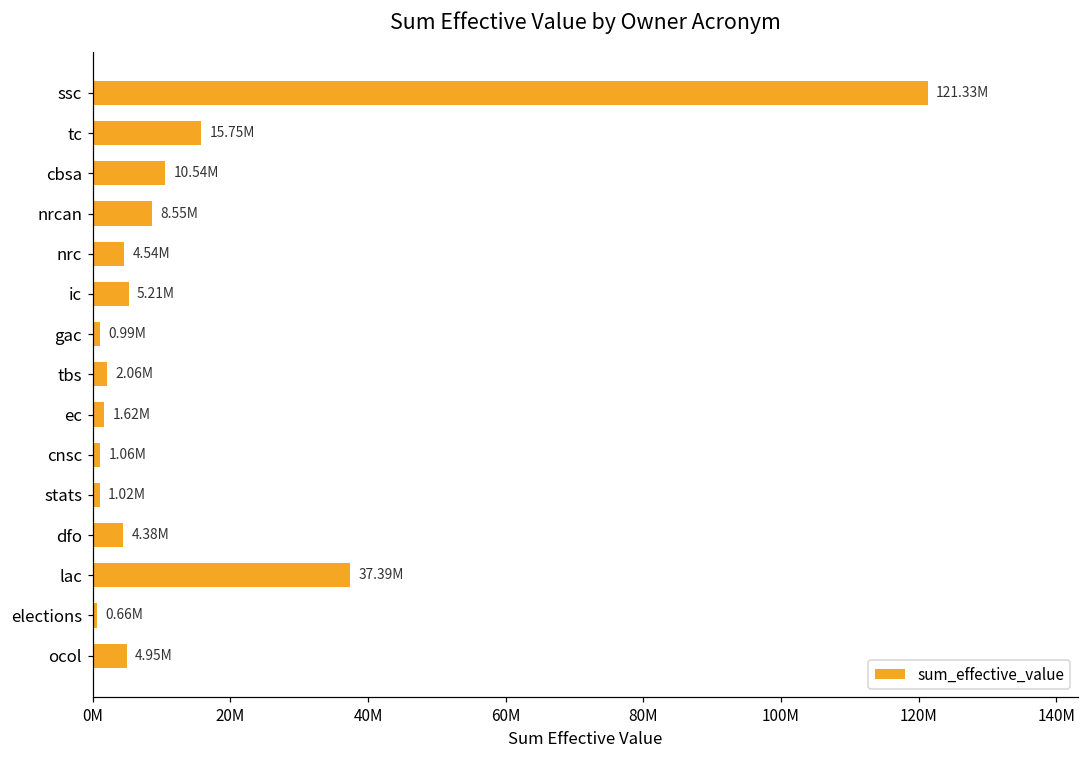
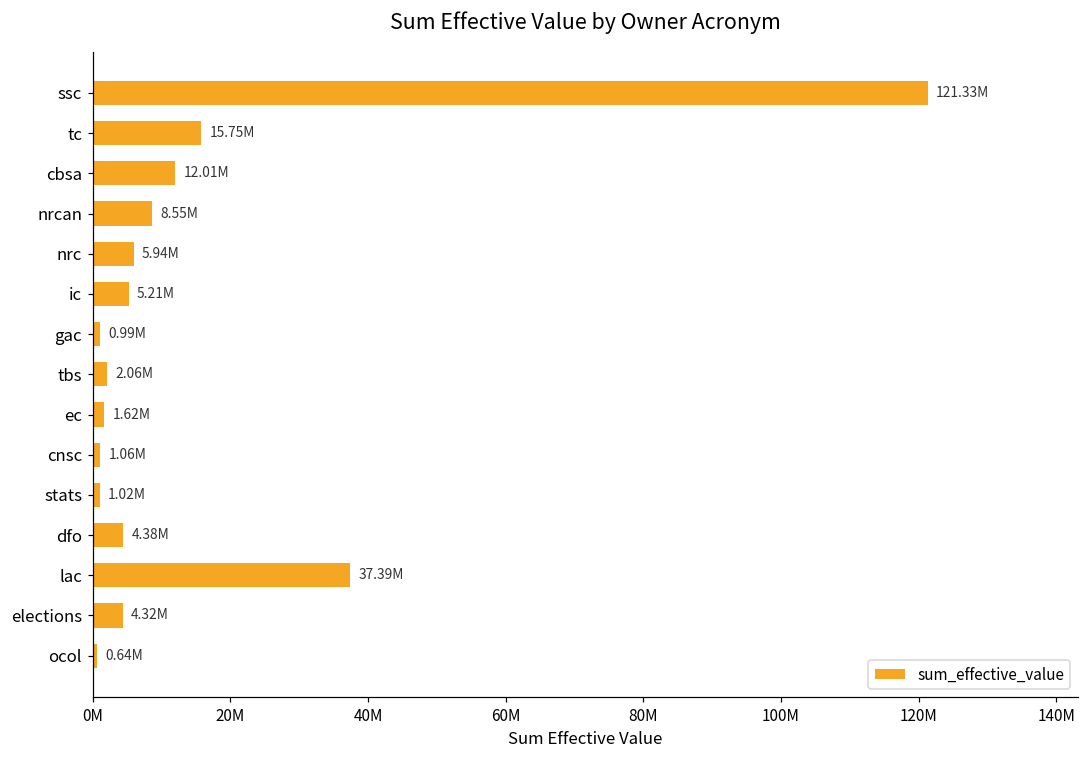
  {
    "ssc": "121.33M",
    "tc": "15.75M",
-   "cbsa": "10.54M",
+   "cbsa": "12.01M",
    "nrcan": "8.55M",
-   "nrc": "4.54M",
+   "nrc": "5.94M",
    "ic": "5.21M",
    "gac": "0.99M",
    "tbs": "2.06M",
    "ec": "1.62M",
    "cnsc": "1.06M",
    "stats": "1.02M",
    "dfo": "4.38M",
    "lac": "37.39M",
-   "elections": "0.66M",
-   "ocol": "4.95M"
+   "elections": "4.32M",
+   "ocol": "0.64M"
  }
